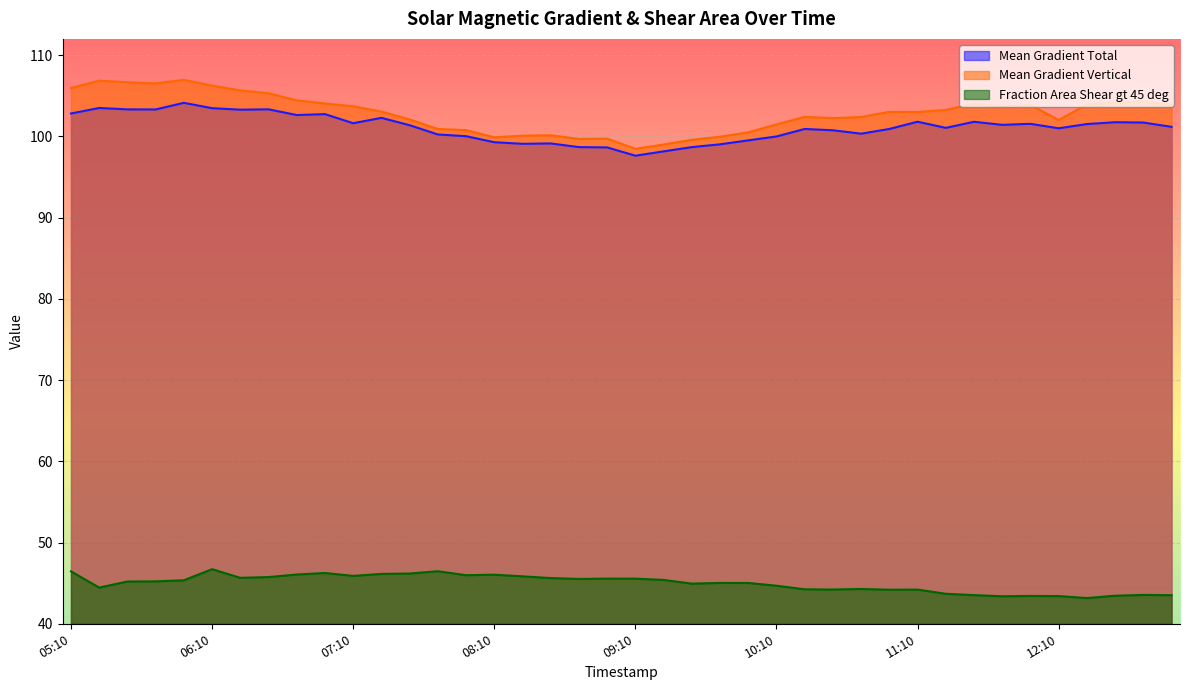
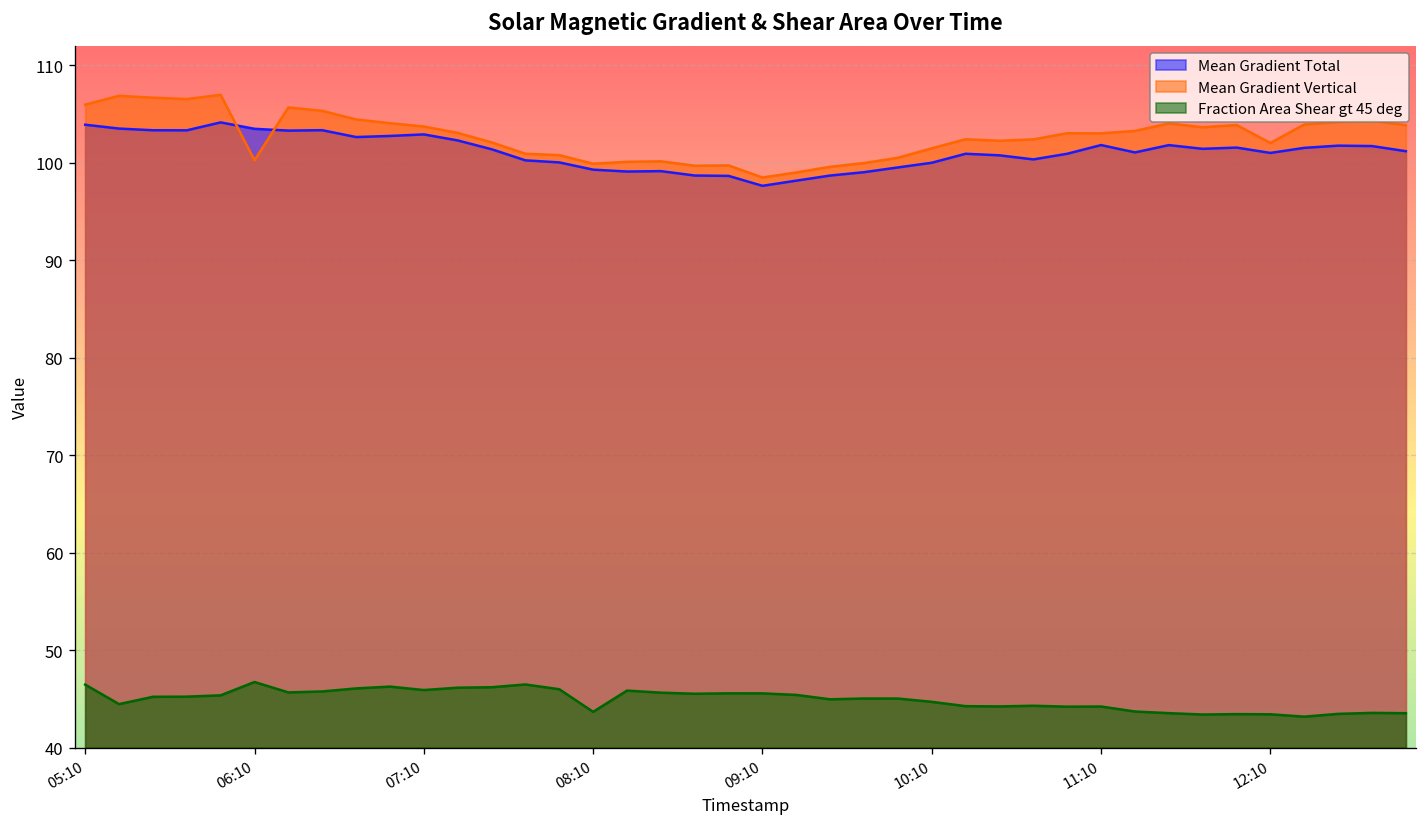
  {
    "Mean Gradient Total": {
-     "05:10": 103,
+     "05:10": 104,
      "06:10": 103,
-     "07:10": 102,
+     "07:10": 103,
      "08:10": 99,
      "09:10": 98,
      "10:10": 100,
      "11:10": 102,
      "12:10": 101
    },
    "Mean Gradient Vertical": {
      "05:10": 106,
-     "06:10": 106,
+     "06:10": 100,
      "07:10": 104,
      "08:10": 100,
      "09:10": 98,
      "10:10": 101,
      "11:10": 103,
      "12:10": 102
    },
    "Fraction Area Shear gt 45 deg": {
      "05:10": 46,
      "06:10": 47,
      "07:10": 46,
-     "08:10": 46,
+     "08:10": 44,
      "09:10": 46,
      "10:10": 45,
      "11:10": 44,
      "12:10": 43
    }
  }
